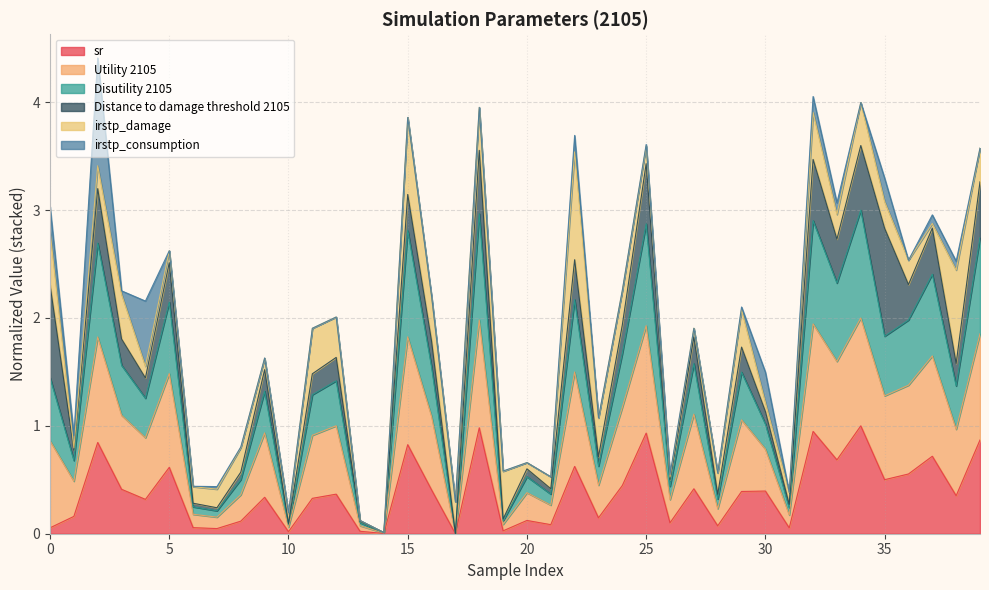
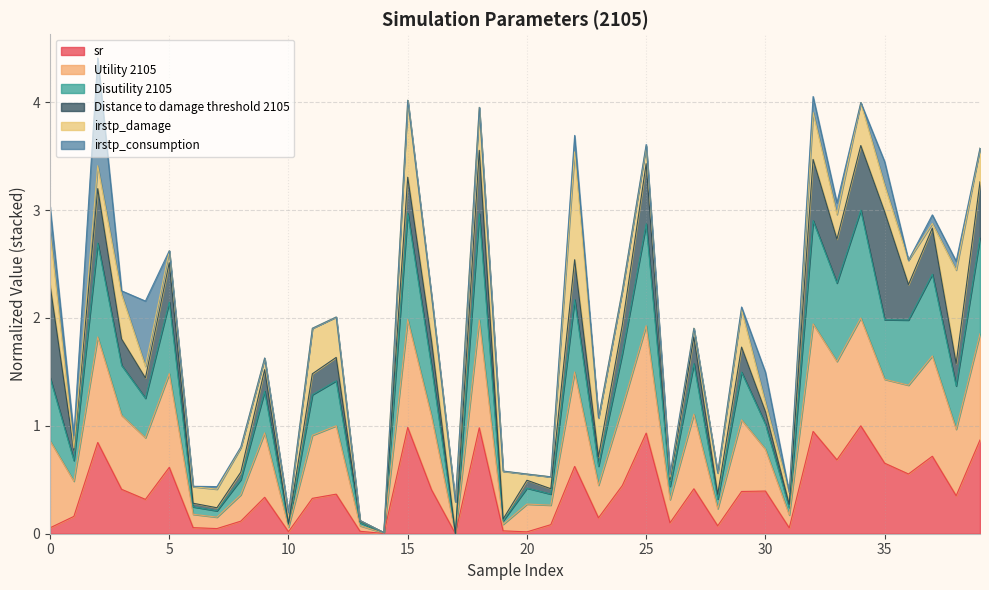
  {
    "sr": {
      "0": 0.05,
      "5": 0.62,
      "10": 0.02,
-     "15": 0.83,
-     "20": 0.12,
+     "15": 0.99,
+     "20": 0.02,
      "25": 0.93,
      "30": 0.40,
-     "35": 0.50
+     "35": 0.65
    },
    "Distance to damage threshold 2105": {
      "0": 0.86,
      "5": 0.37,
      "15": 0.33,
      "20": 0.07,
      "25": 0.56,
      "30": 0.12,
      "35": 1.00
    }
  }
